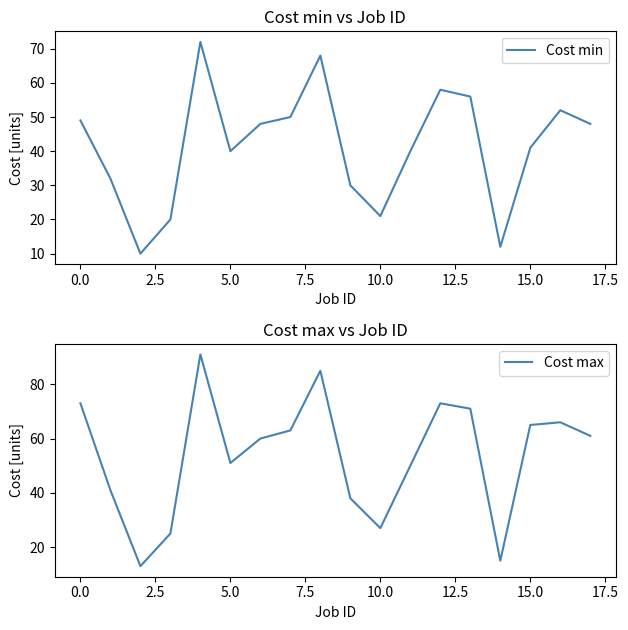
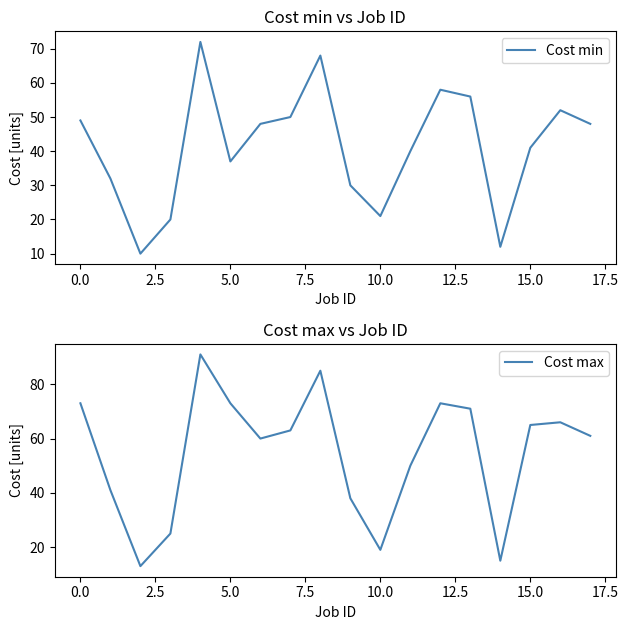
  {
    "Cost min vs Job ID": {
      "0.0": 49,
-     "5.0": 40,
+     "5.0": 37,
      "10.0": 21,
      "15.0": 41
    },
    "Cost max vs Job ID": {
      "0.0": 73,
-     "5.0": 51,
-     "10.0": 27,
+     "5.0": 73,
+     "10.0": 19,
      "15.0": 65
    }
  }
